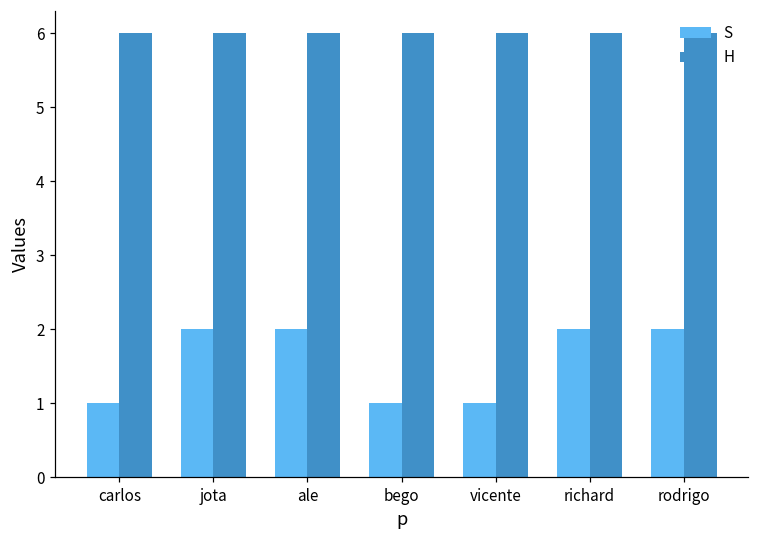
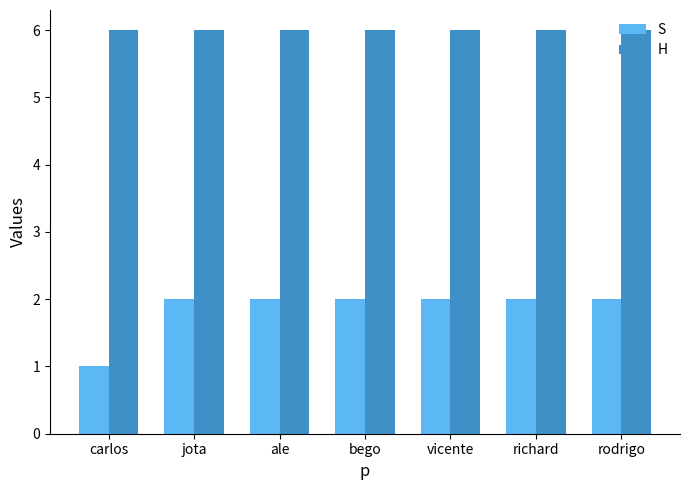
  {
    "S": {
      "carlos": 1,
      "jota": 2,
      "ale": 2,
-     "bego": 1,
-     "vicente": 1,
+     "bego": 2,
+     "vicente": 2,
      "richard": 2,
      "rodrigo": 2
    },
    "H": {
      "carlos": 6,
      "jota": 6,
      "ale": 6,
      "bego": 6,
      "vicente": 6,
      "richard": 6,
      "rodrigo": 6
    }
  }
